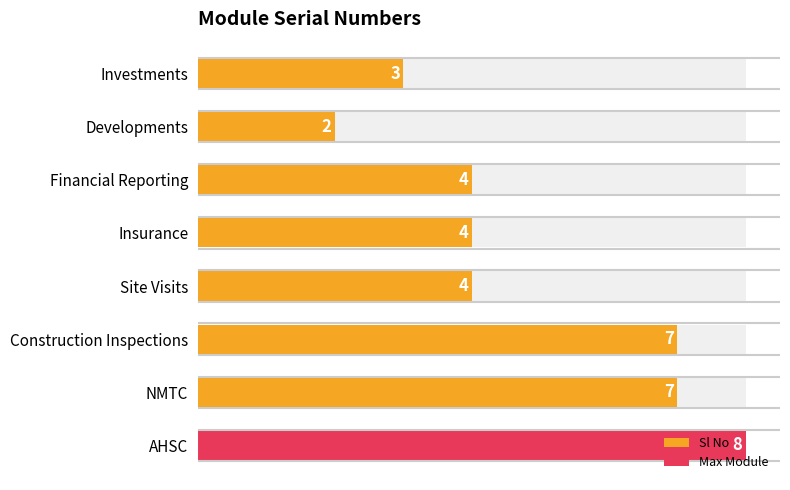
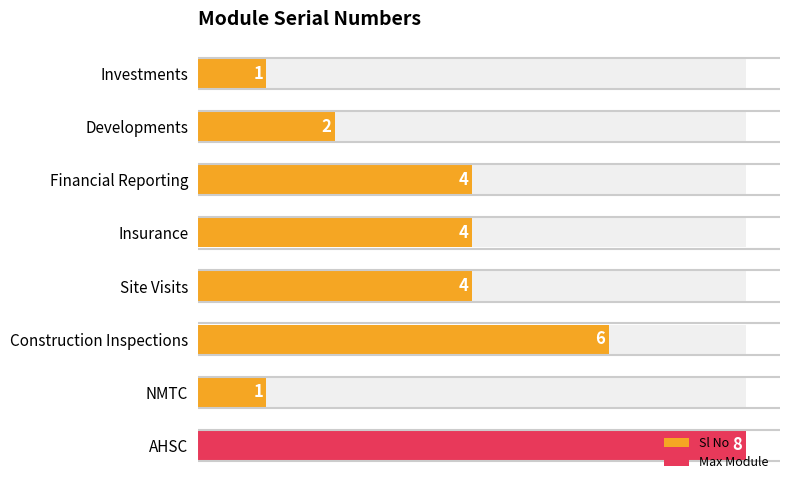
  {
    "Sl No": {
-     "Investments": 3,
-     "Construction Inspections": 7,
-     "NMTC": 7,
+     "Investments": 1,
+     "Construction Inspections": 6,
+     "NMTC": 1,
      "AHSC": 8
    },
    "Max Module": {
      "AHSC": 8
    }
  }
